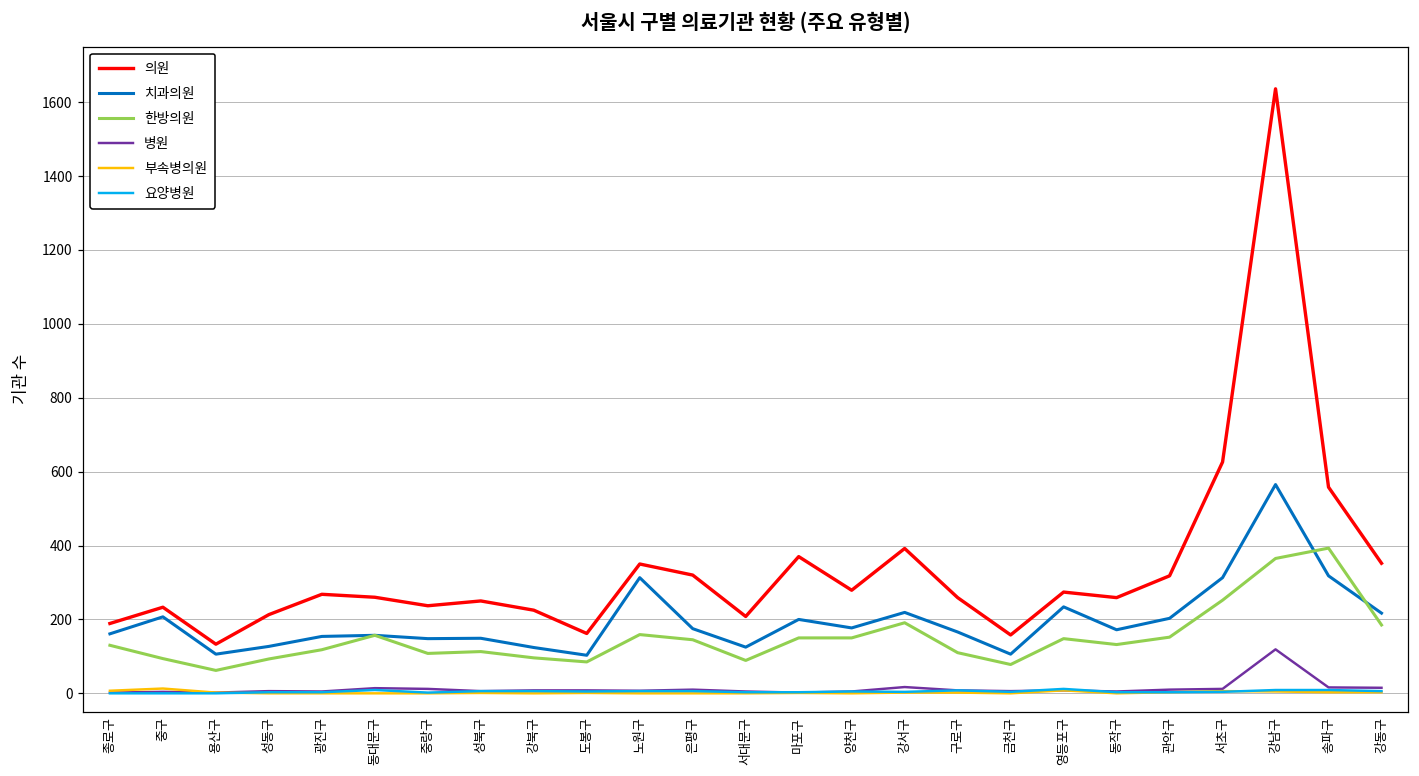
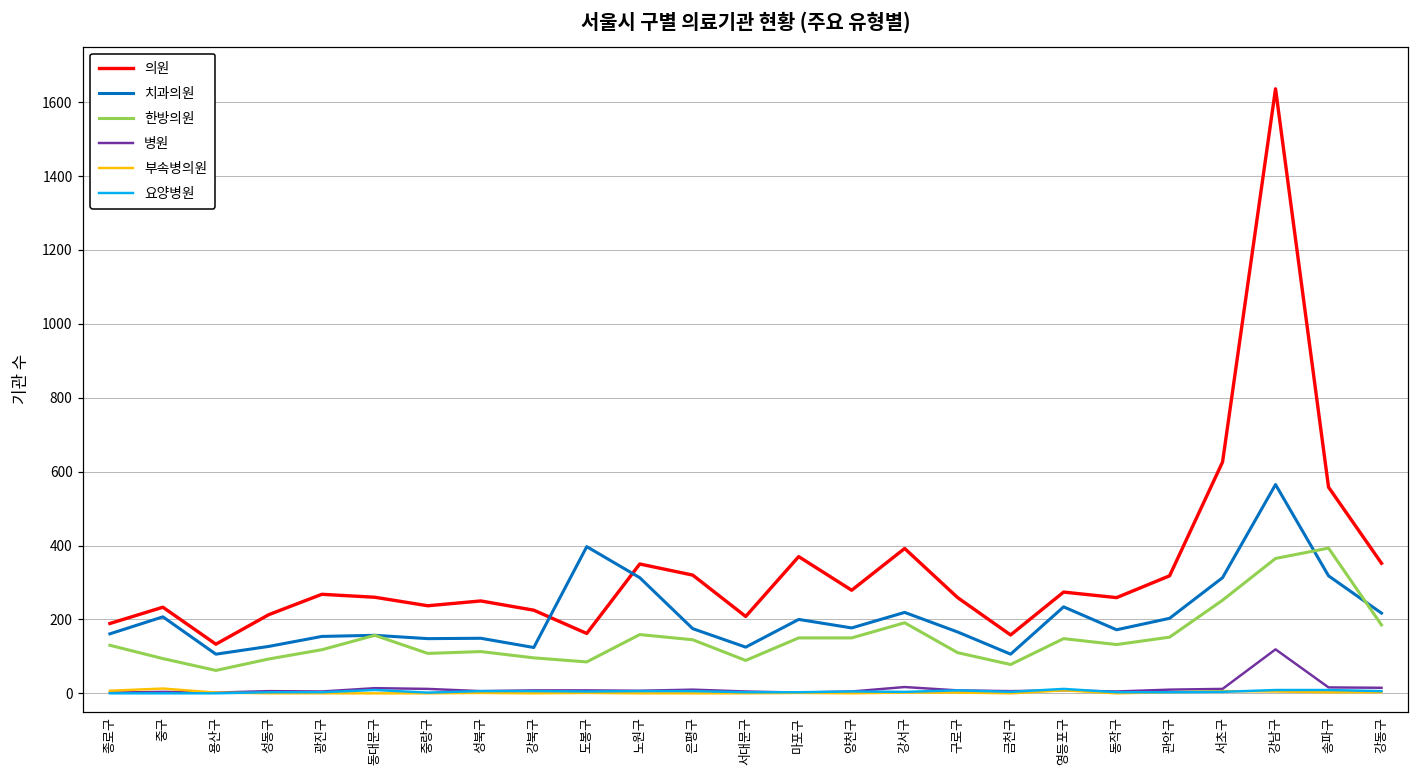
  {
    "의원": {
      "종로구": 190,
      "중구": 230,
      "용산구": 130,
      "성동구": 210,
      "광진구": 270,
      "동대문구": 260,
      "중랑구": 240,
      "성북구": 250,
      "강북구": 230,
      "도봉구": 160,
      "노원구": 350,
      "은평구": 320,
      "서대문구": 210,
      "마포구": 370,
      "양천구": 280,
      "강서구": 390,
      "구로구": 260,
      "금천구": 160,
      "영등포구": 270,
      "동작구": 260,
      "관악구": 320,
      "서초구": 630,
      "강남구": 1640,
      "송파구": 560,
      "강동구": 350
    },
    "치과의원": {
      "종로구": 160,
      "중구": 210,
      "용산구": 110,
      "성동구": 130,
      "광진구": 150,
      "중랑구": 150,
      "성북구": 150,
      "강북구": 120,
-     "도봉구": 100,
+     "도봉구": 400,
      "노원구": 310,
      "은평구": 180,
      "서대문구": 130,
      "마포구": 200,
      "양천구": 180,
      "강서구": 220,
      "구로구": 170,
      "금천구": 110,
      "영등포구": 230,
      "동작구": 170,
      "관악구": 200,
      "서초구": 310,
      "강남구": 570,
      "송파구": 320,
      "강동구": 220
    },
    "한방의원": {
      "종로구": 130,
      "중구": 90,
      "용산구": 60,
      "성동구": 90,
      "광진구": 120,
      "중랑구": 110,
      "성북구": 110,
      "강북구": 100,
      "도봉구": 90,
      "노원구": 160,
      "은평구": 150,
      "서대문구": 90,
      "마포구": 150,
      "양천구": 150,
      "강서구": 190,
      "구로구": 110,
      "금천구": 80,
      "영등포구": 150,
      "동작구": 130,
      "관악구": 150,
      "서초구": 250,
      "강남구": 370,
      "송파구": 390,
      "강동구": 190
    },
    "병원": {
      "중랑구": 10,
      "강서구": 20,
      "강남구": 120,
      "강동구": 20
    },
    "부속병의원": {
      "중구": 10,
      "동대문구": 0
    }
  }
